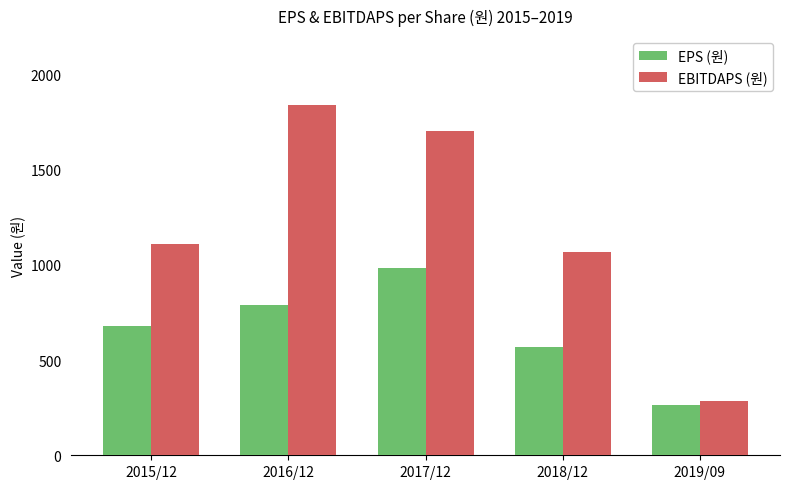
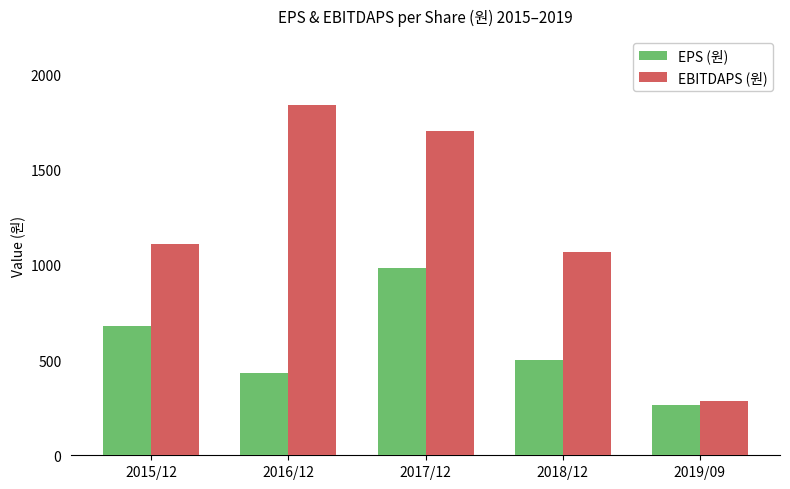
  {
    "EPS (원)": {
      "2015/12": 680,
-     "2016/12": 790,
+     "2016/12": 430,
      "2017/12": 980,
-     "2018/12": 570,
+     "2018/12": 500,
      "2019/09": 260
    },
    "EBITDAPS (원)": {
      "2015/12": 1110,
      "2016/12": 1840,
      "2017/12": 1700,
      "2018/12": 1070,
      "2019/09": 290
    }
  }
